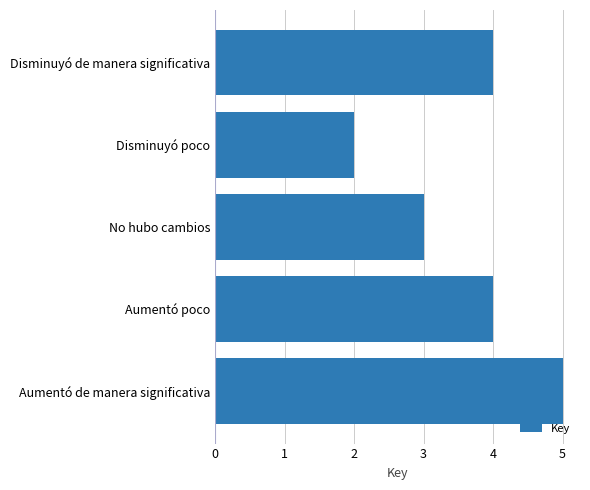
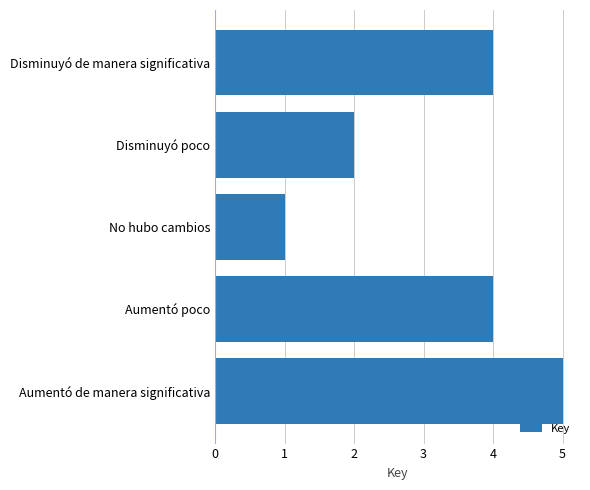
  {
    "Disminuyó de manera significativa": 4,
    "Disminuyó poco": 2,
-   "No hubo cambios": 3,
+   "No hubo cambios": 1,
    "Aumentó poco": 4,
    "Aumentó de manera significativa": 5
  }
